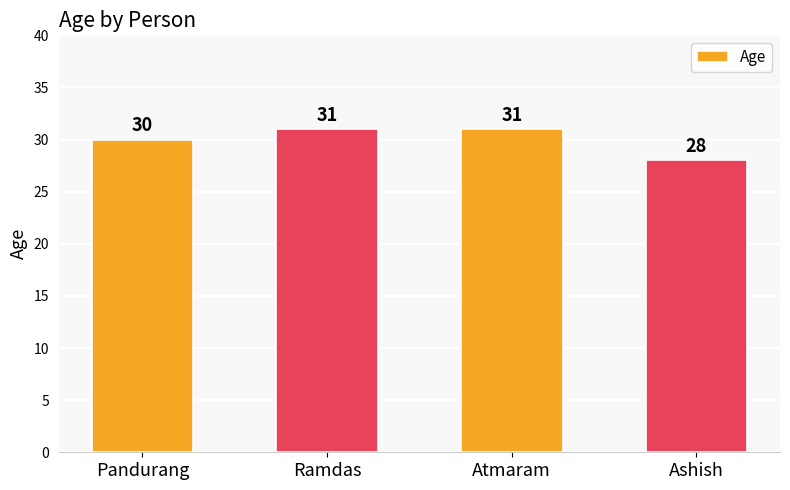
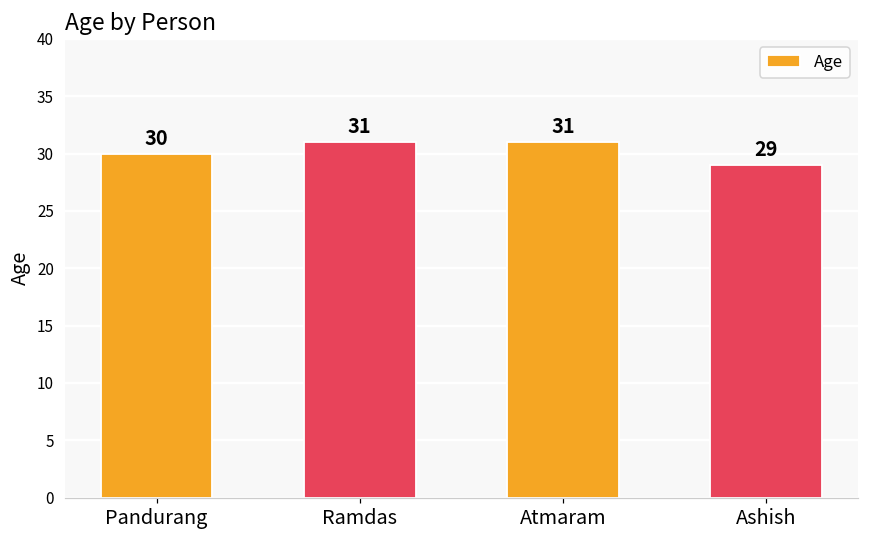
  {
    "Pandurang": 30,
    "Ramdas": 31,
    "Atmaram": 31,
-   "Ashish": 28
+   "Ashish": 29
  }
